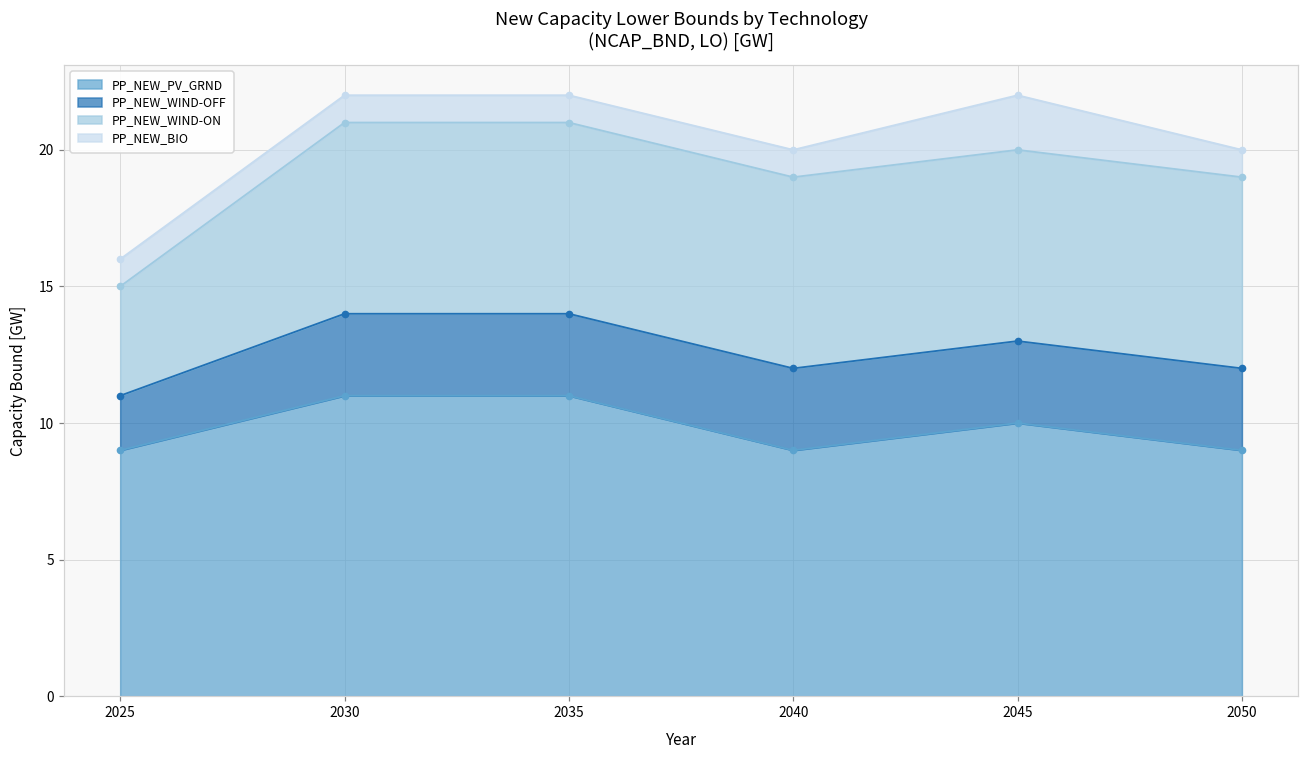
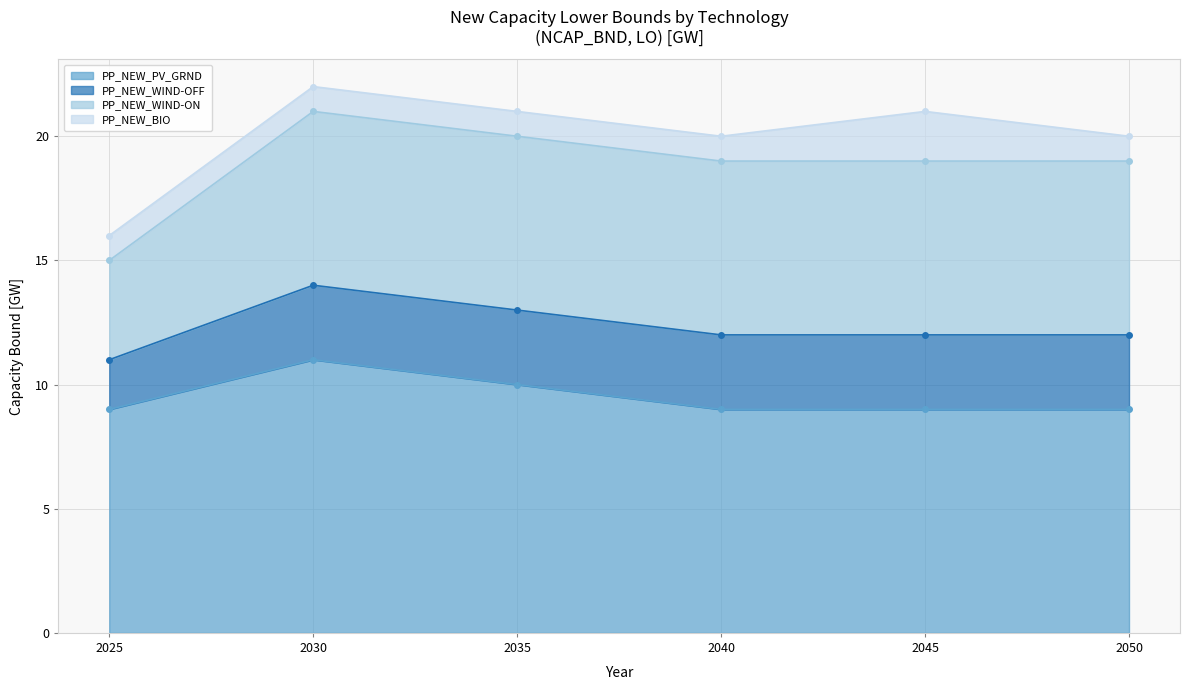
  {
    "PP_NEW_PV_GRND": {
      "2025": 9,
      "2030": 11,
-     "2035": 11,
+     "2035": 10,
      "2040": 9,
-     "2045": 10,
+     "2045": 9,
      "2050": 9
    },
    "PP_NEW_WIND-OFF": {
      "2025": 2,
      "2030": 3,
      "2035": 3,
      "2040": 3,
      "2045": 3,
      "2050": 3
    }
  }
